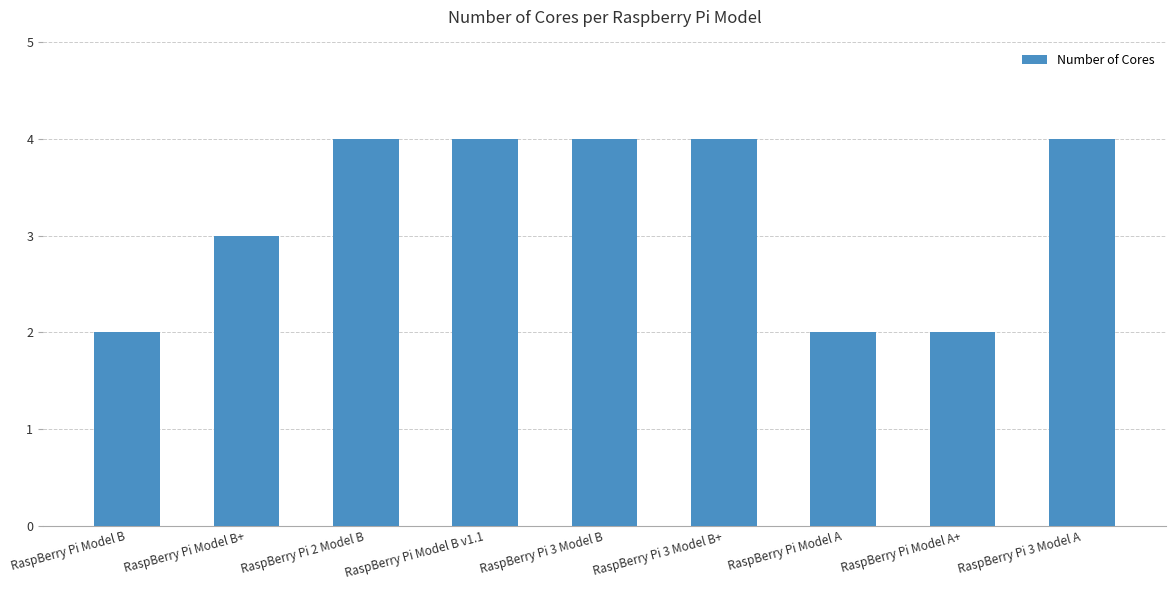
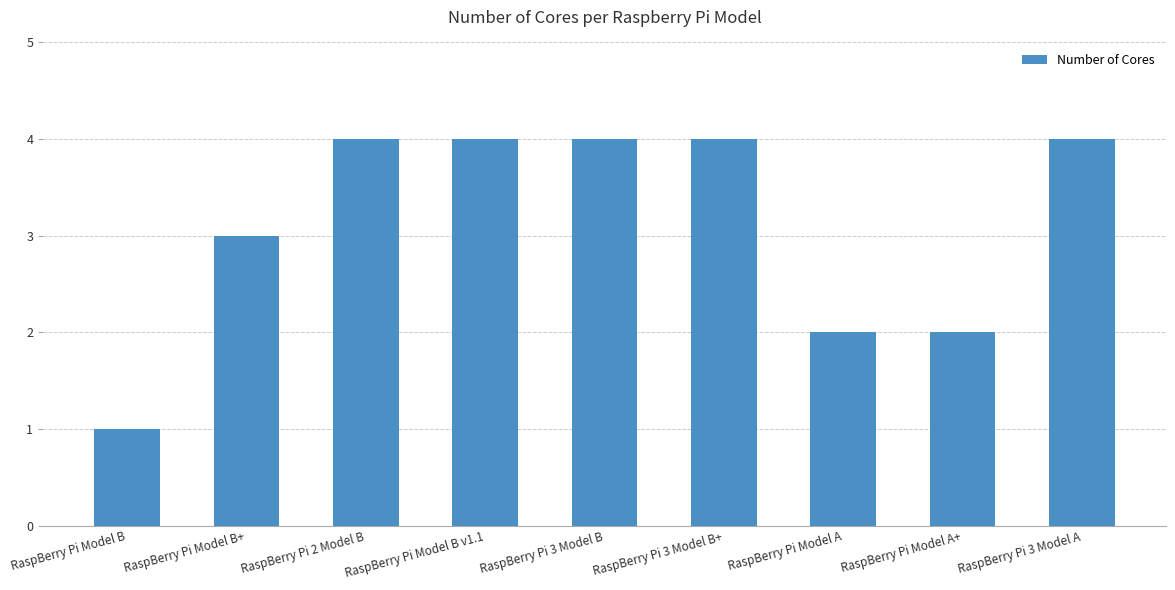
  {
-   "RaspBerry Pi Model B": 2,
+   "RaspBerry Pi Model B": 1,
    "RaspBerry Pi Model B+": 3,
    "RaspBerry Pi 2 Model B": 4,
    "RaspBerry Pi Model B v1.1": 4,
    "RaspBerry Pi 3 Model B": 4,
    "RaspBerry Pi 3 Model B+": 4,
    "RaspBerry Pi Model A": 2,
    "RaspBerry Pi Model A+": 2,
    "RaspBerry Pi 3 Model A": 4
  }
